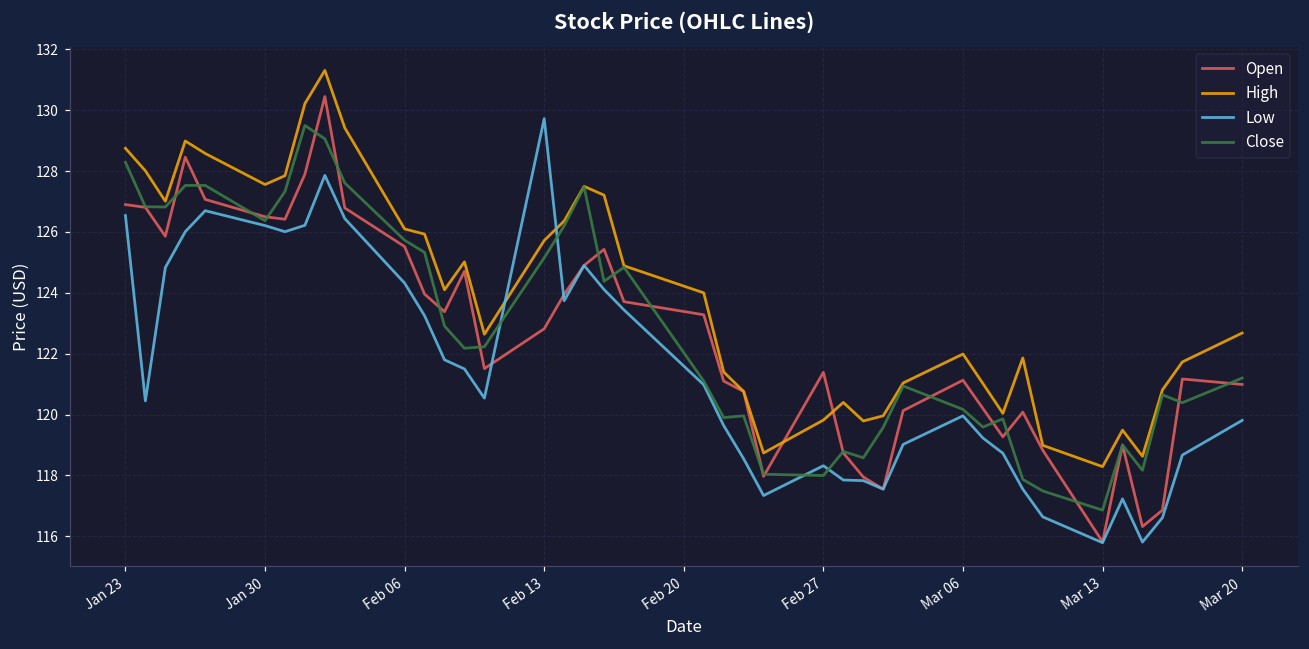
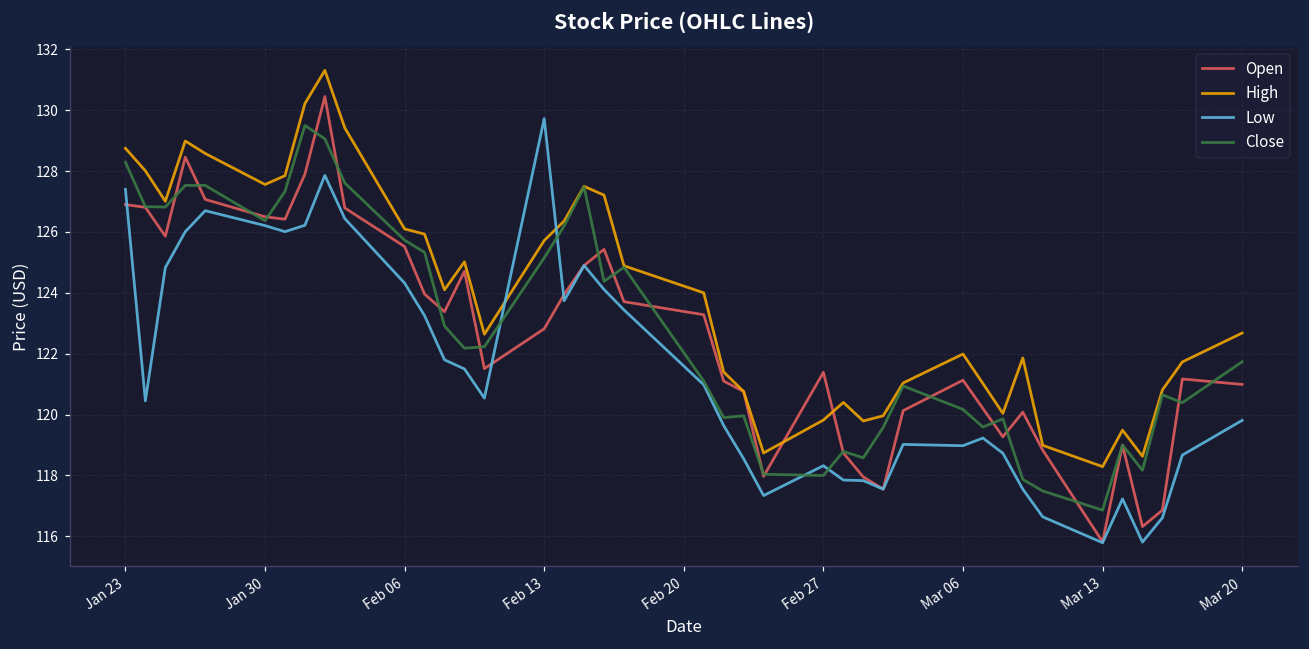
  {
    "Open": {
      "Jan 23": 126.9,
      "Jan 30": 126.5,
      "Feb 06": 125.5,
      "Feb 13": 122.8,
      "Feb 27": 121.4,
      "Mar 06": 121.1,
      "Mar 20": 121.0
    },
    "High": {
      "Jan 23": 128.8,
      "Jan 30": 127.6,
      "Feb 06": 126.1,
      "Feb 13": 125.7,
      "Feb 27": 119.8,
      "Mar 06": 122.0,
      "Mar 13": 118.3,
      "Mar 20": 122.7
    },
    "Low": {
-     "Jan 23": 126.5,
+     "Jan 23": 127.4,
      "Jan 30": 126.2,
      "Feb 06": 124.3,
      "Feb 13": 129.7,
      "Feb 27": 118.3,
-     "Mar 06": 120.0,
+     "Mar 06": 119.0,
      "Mar 20": 119.8
    },
    "Close": {
      "Jan 23": 128.3,
      "Jan 30": 126.4,
      "Feb 06": 125.7,
      "Feb 13": 125.2,
      "Feb 27": 118.0,
      "Mar 06": 120.2,
      "Mar 13": 116.9,
-     "Mar 20": 121.2
+     "Mar 20": 121.7
    }
  }
